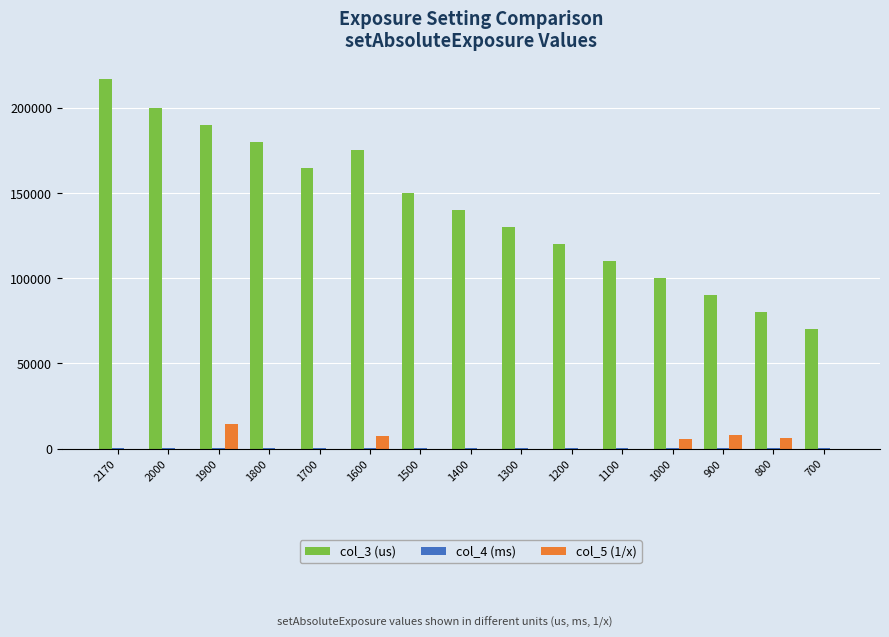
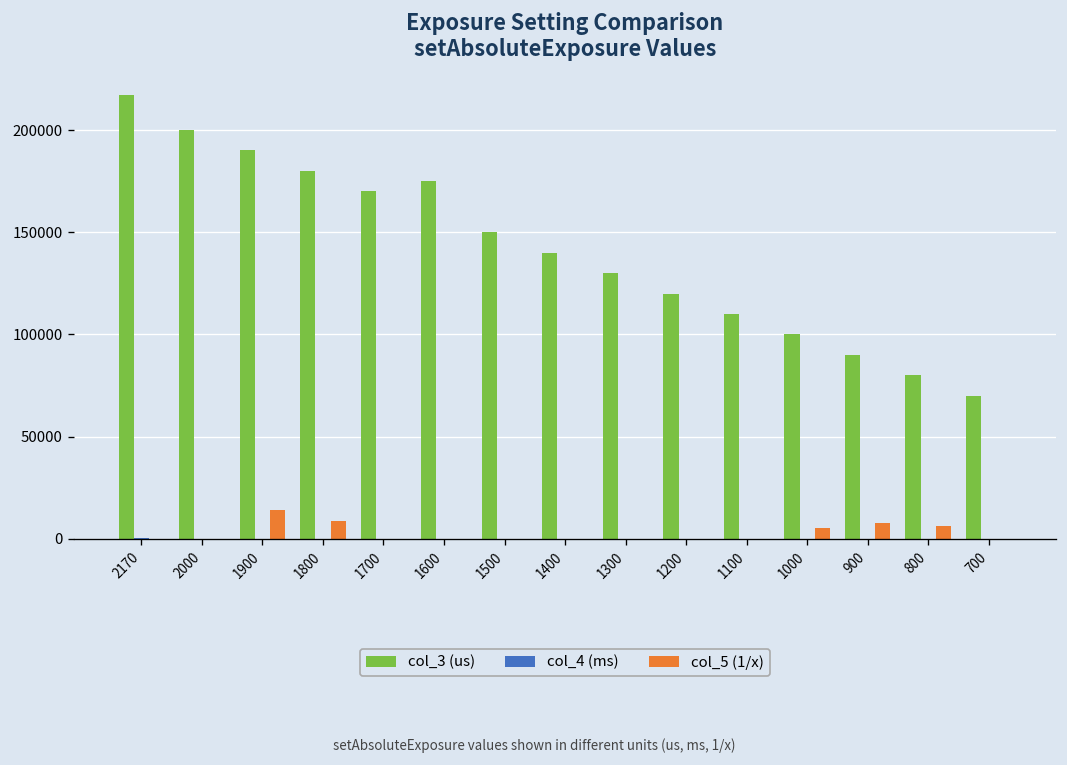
  {
    "col_3 (us)": {
      "2170": 217000,
      "2000": 200000,
      "1900": 190000,
      "1800": 180000,
-     "1700": 165000,
+     "1700": 170000,
      "1600": 175000,
      "1500": 150000,
      "1400": 140000,
      "1300": 130000,
      "1200": 120000,
      "1100": 110000,
      "1000": 100000,
      "900": 90000,
      "800": 80000,
      "700": 70000
    },
    "col_5 (1/x)": {
      "1900": 14000,
-     "1800": 0,
-     "1600": 7000,
+     "1800": 9000,
+     "1600": 0,
      "1000": 5000,
      "900": 8000,
      "800": 6000
    }
  }
